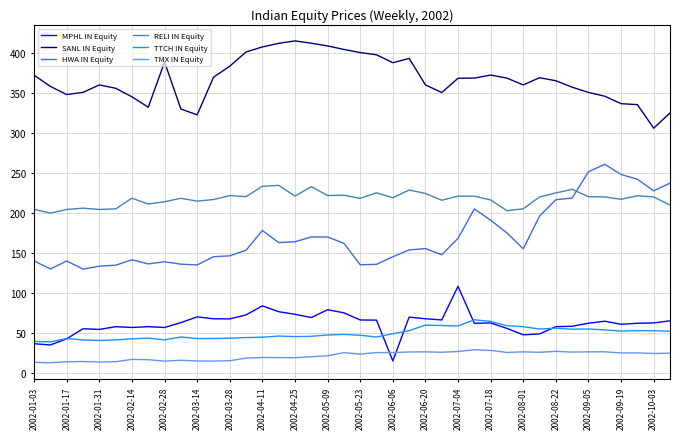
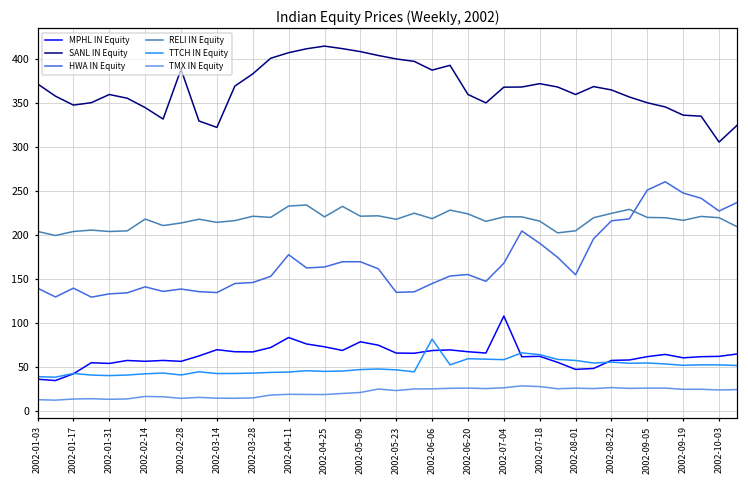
  {
    "MPHL IN Equity": {
      "2002-01-31": 50,
      "2002-02-14": 60,
      "2002-02-28": 60,
      "2002-03-14": 70,
      "2002-03-28": 70,
      "2002-04-11": 80,
      "2002-04-25": 70,
      "2002-05-09": 80,
      "2002-05-23": 70,
-     "2002-06-06": 20,
+     "2002-06-06": 70,
      "2002-06-20": 70,
      "2002-07-04": 110,
      "2002-08-01": 50,
      "2002-09-05": 60,
      "2002-09-19": 60,
      "2002-10-03": 60
    },
    "SANL IN Equity": {
      "2002-01-03": 370,
      "2002-01-17": 350,
      "2002-01-31": 360,
      "2002-02-14": 350,
      "2002-03-14": 320,
      "2002-03-28": 380,
      "2002-04-11": 410,
      "2002-04-25": 420,
      "2002-05-09": 410,
      "2002-05-23": 400,
      "2002-06-06": 390,
      "2002-06-20": 360,
      "2002-07-04": 370,
      "2002-07-18": 370,
      "2002-08-01": 360,
      "2002-08-22": 370,
      "2002-09-05": 350,
      "2002-09-19": 340,
      "2002-10-03": 310
    },
    "TTCH IN Equity": {
      "2002-01-31": 40,
      "2002-02-14": 40,
      "2002-02-28": 40,
      "2002-03-14": 40,
      "2002-03-28": 40,
      "2002-04-11": 40,
      "2002-04-25": 50,
      "2002-05-09": 50,
      "2002-05-23": 50,
-     "2002-06-06": 50,
+     "2002-06-06": 80,
      "2002-06-20": 60,
      "2002-07-04": 60,
      "2002-08-01": 60,
      "2002-09-05": 50,
      "2002-09-19": 50,
      "2002-10-03": 50
    }
  }
